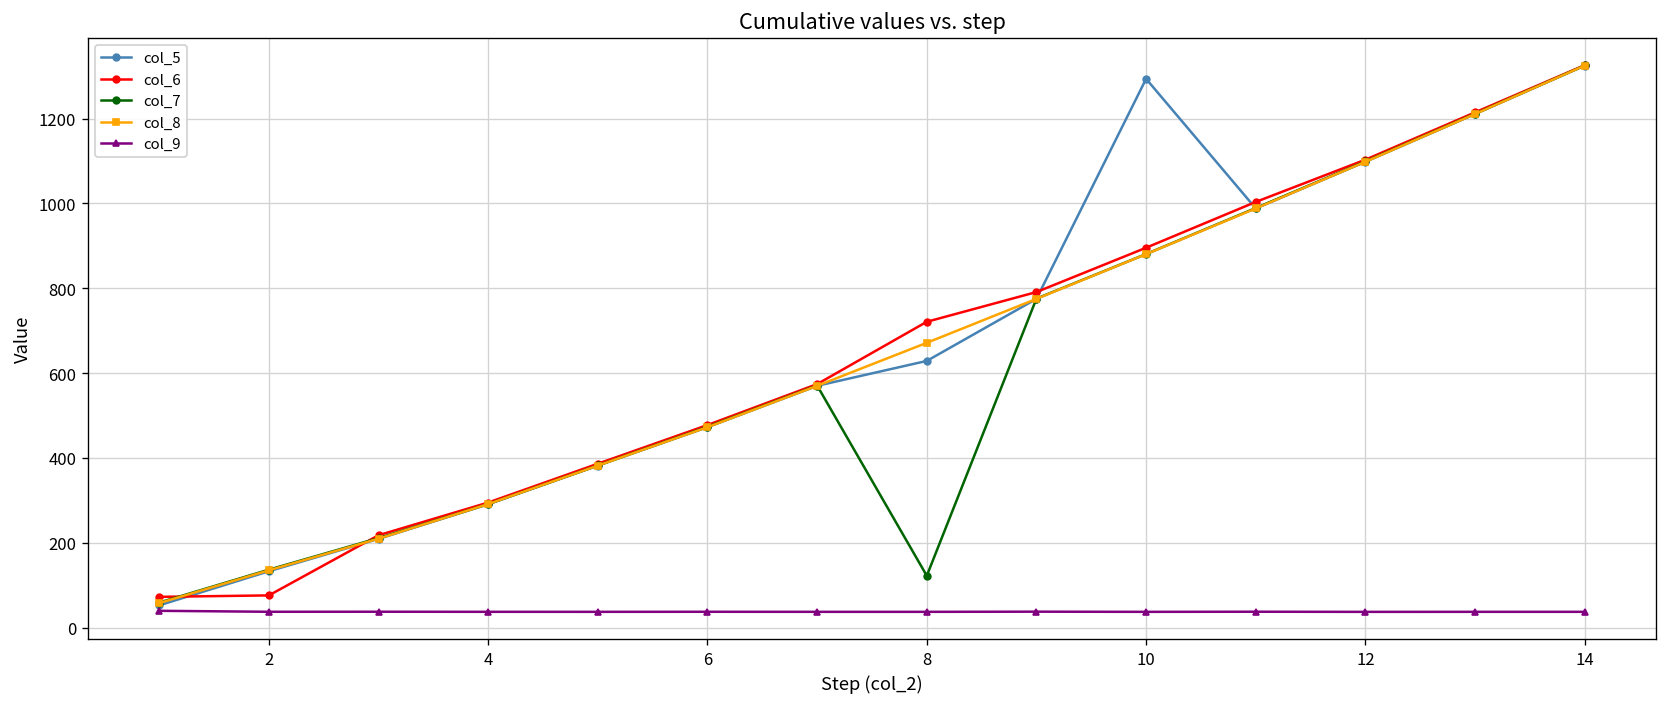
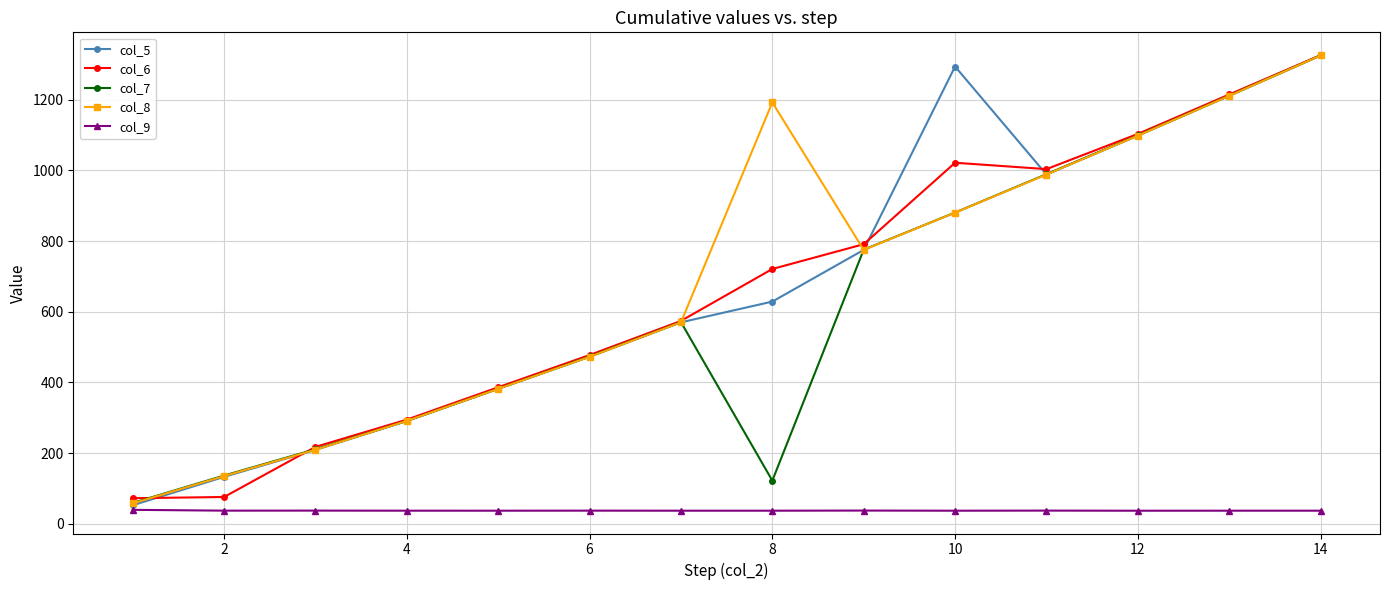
  {
    "col_5": {
      "8": 630,
      "10": 1290
    },
    "col_6": {
      "2": 80,
      "8": 720,
-     "10": 900
+     "10": 1020
    },
    "col_7": {
      "8": 120
    },
    "col_8": {
-     "8": 670
+     "8": 1190
    },
    "col_9": {
      "2": 40,
      "4": 40,
      "6": 40,
      "8": 40,
      "10": 40,
      "12": 40,
      "14": 40
    }
  }
